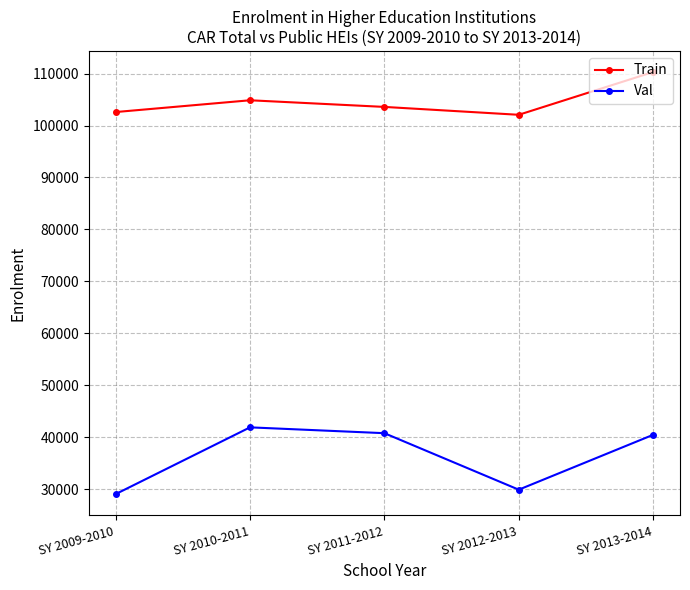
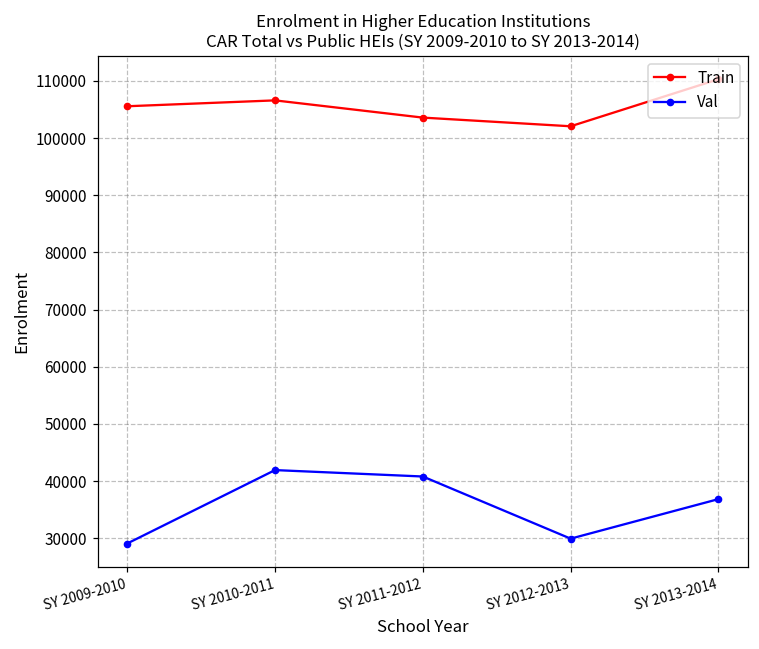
  {
    "Train": {
-     "SY 2009-2010": 103000,
-     "SY 2010-2011": 105000,
+     "SY 2009-2010": 106000,
+     "SY 2010-2011": 107000,
      "SY 2011-2012": 104000,
      "SY 2012-2013": 102000
    },
    "Val": {
      "SY 2009-2010": 29000,
      "SY 2010-2011": 42000,
      "SY 2011-2012": 41000,
      "SY 2012-2013": 30000,
-     "SY 2013-2014": 40000
+     "SY 2013-2014": 37000
    }
  }
